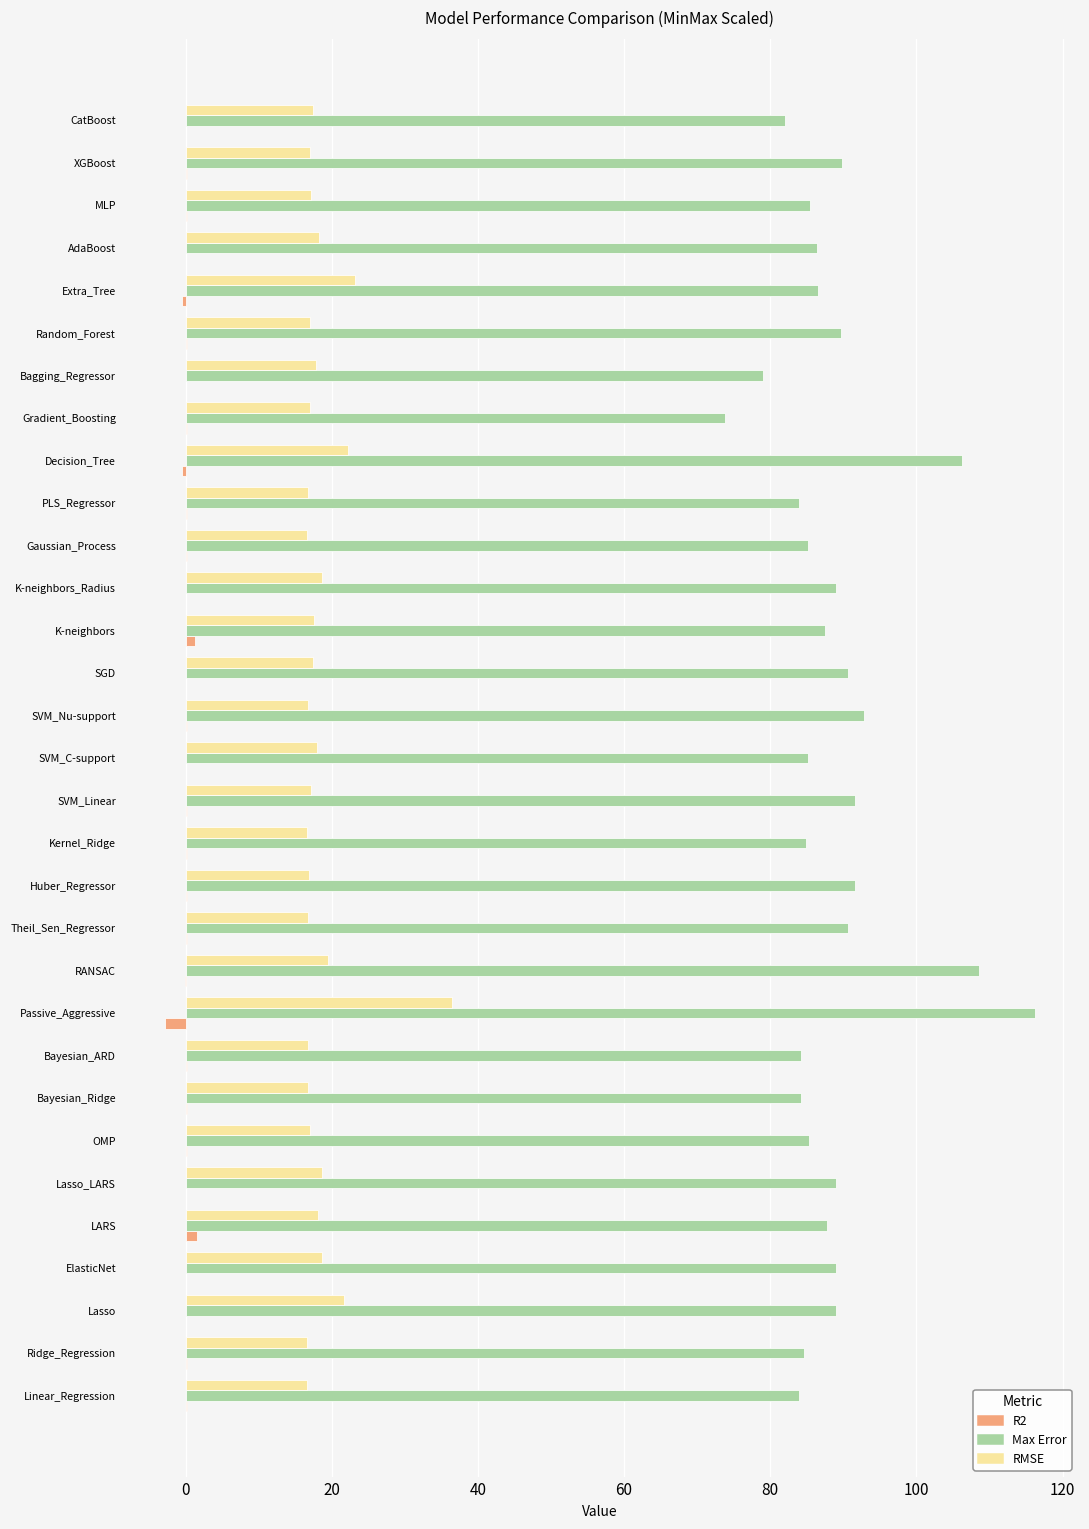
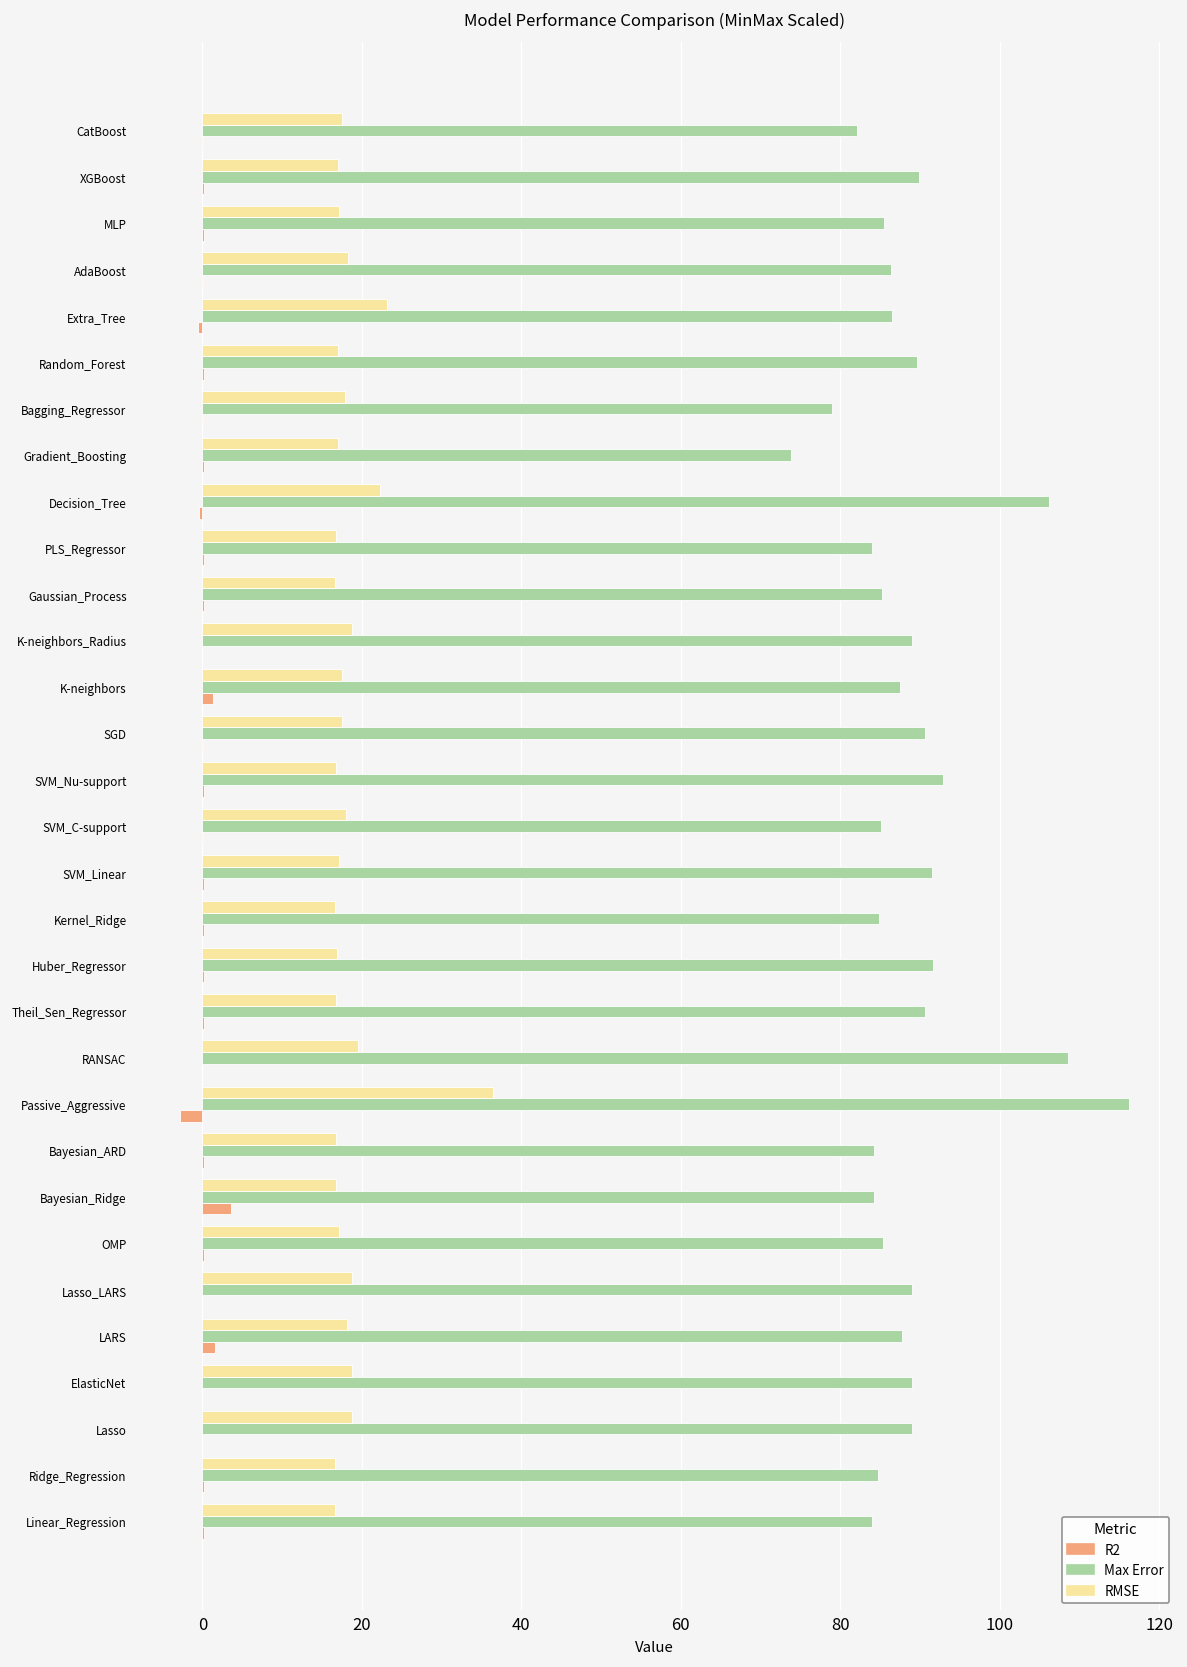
  {
    "R2": {
      "Extra_Tree": -1,
      "Decision_Tree": 0,
      "K-neighbors": 1,
      "Passive_Aggressive": -3,
-     "Bayesian_Ridge": 0,
+     "Bayesian_Ridge": 4,
      "LARS": 2
    },
    "Max Error": {
      "CatBoost": 82,
      "XGBoost": 90,
      "MLP": 85,
      "AdaBoost": 86,
      "Extra_Tree": 87,
      "Random_Forest": 90,
      "Bagging_Regressor": 79,
      "Gradient_Boosting": 74,
      "Decision_Tree": 106,
      "PLS_Regressor": 84,
      "Gaussian_Process": 85,
      "K-neighbors_Radius": 89,
      "K-neighbors": 88,
      "SGD": 91,
      "SVM_Nu-support": 93,
      "SVM_C-support": 85,
      "SVM_Linear": 92,
      "Kernel_Ridge": 85,
      "Huber_Regressor": 92,
      "Theil_Sen_Regressor": 91,
      "RANSAC": 109,
      "Passive_Aggressive": 116,
      "Bayesian_ARD": 84,
      "Bayesian_Ridge": 84,
      "OMP": 85,
      "Lasso_LARS": 89,
      "LARS": 88,
      "ElasticNet": 89,
      "Lasso": 89,
      "Ridge_Regression": 85,
      "Linear_Regression": 84
    },
    "RMSE": {
      "CatBoost": 17,
      "XGBoost": 17,
      "MLP": 17,
      "AdaBoost": 18,
      "Extra_Tree": 23,
      "Random_Forest": 17,
      "Bagging_Regressor": 18,
      "Gradient_Boosting": 17,
      "Decision_Tree": 22,
      "PLS_Regressor": 17,
      "Gaussian_Process": 17,
      "K-neighbors_Radius": 19,
      "K-neighbors": 18,
      "SGD": 17,
      "SVM_Nu-support": 17,
      "SVM_C-support": 18,
      "SVM_Linear": 17,
      "Kernel_Ridge": 17,
      "Huber_Regressor": 17,
      "Theil_Sen_Regressor": 17,
      "RANSAC": 20,
      "Passive_Aggressive": 36,
      "Bayesian_ARD": 17,
      "Bayesian_Ridge": 17,
      "OMP": 17,
      "Lasso_LARS": 19,
      "LARS": 18,
      "ElasticNet": 19,
-     "Lasso": 22,
+     "Lasso": 19,
      "Ridge_Regression": 17,
      "Linear_Regression": 17
    }
  }
